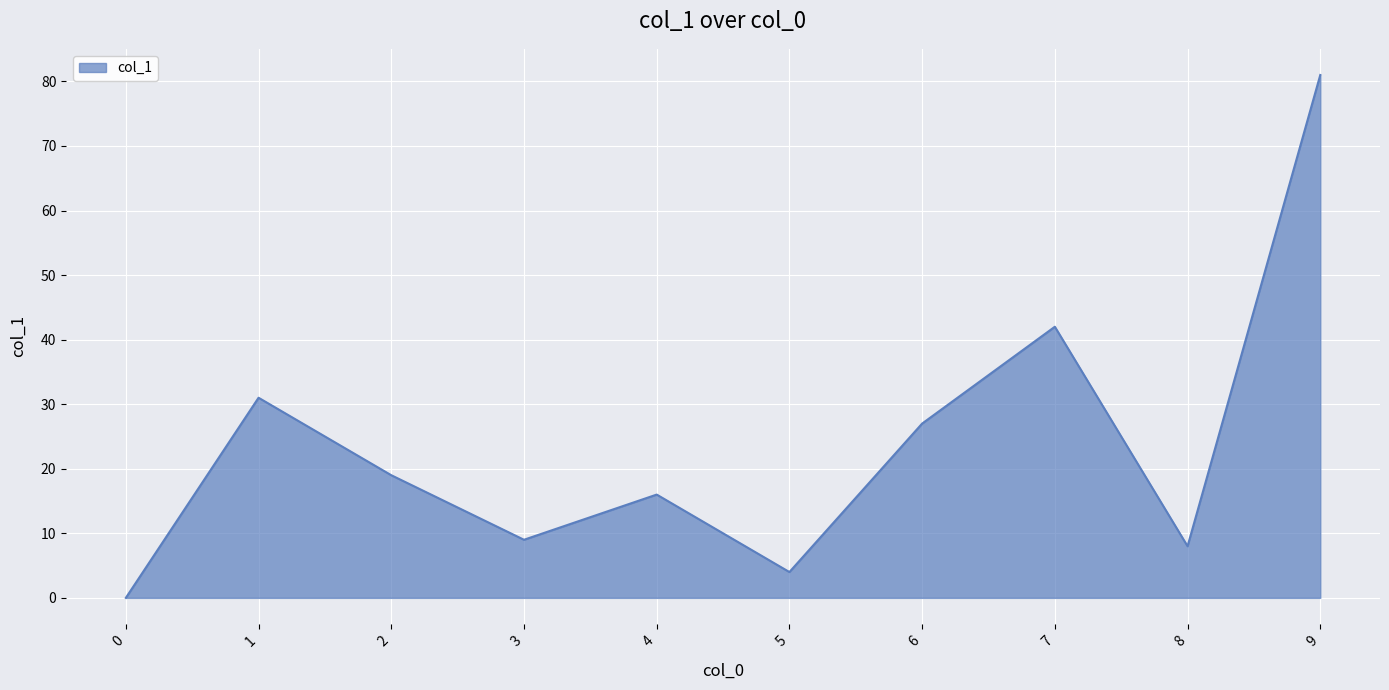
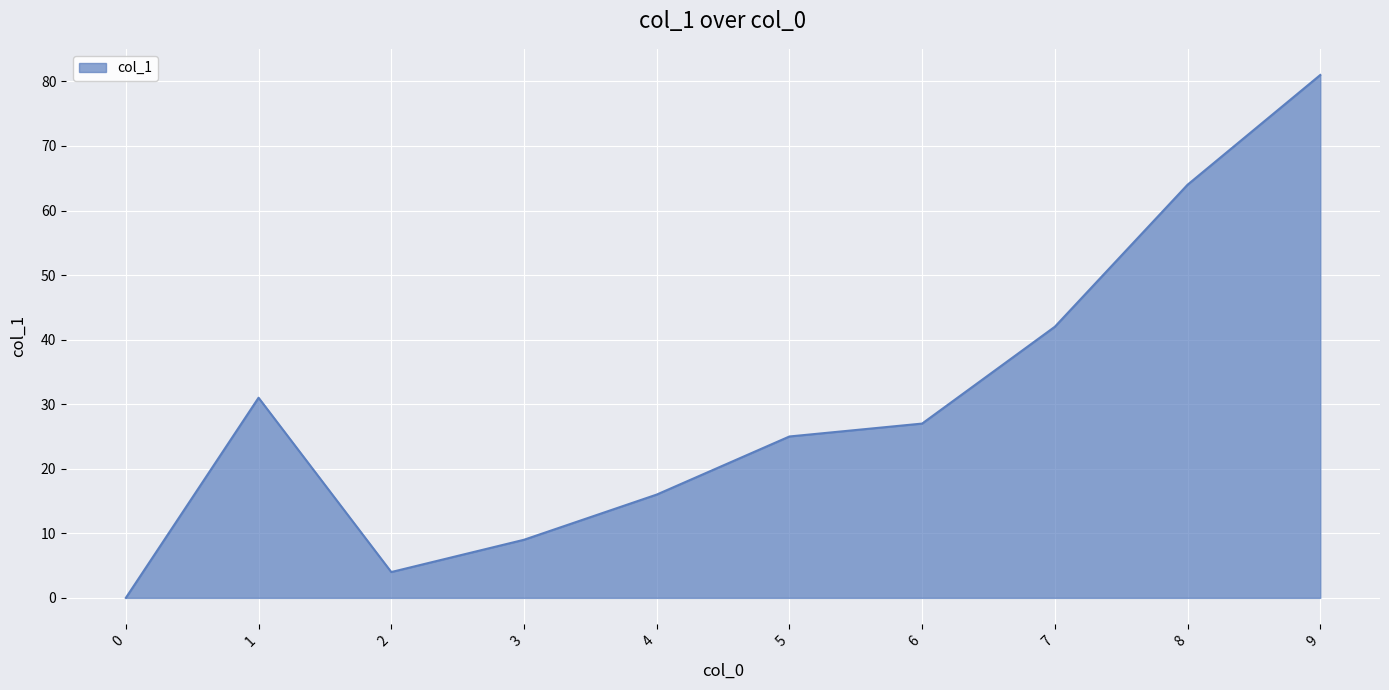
  {
    "0": 0,
    "1": 31,
-   "2": 19,
+   "2": 4,
    "3": 9,
    "4": 16,
-   "5": 4,
+   "5": 25,
    "6": 27,
    "7": 42,
-   "8": 8,
+   "8": 64,
    "9": 81
  }
